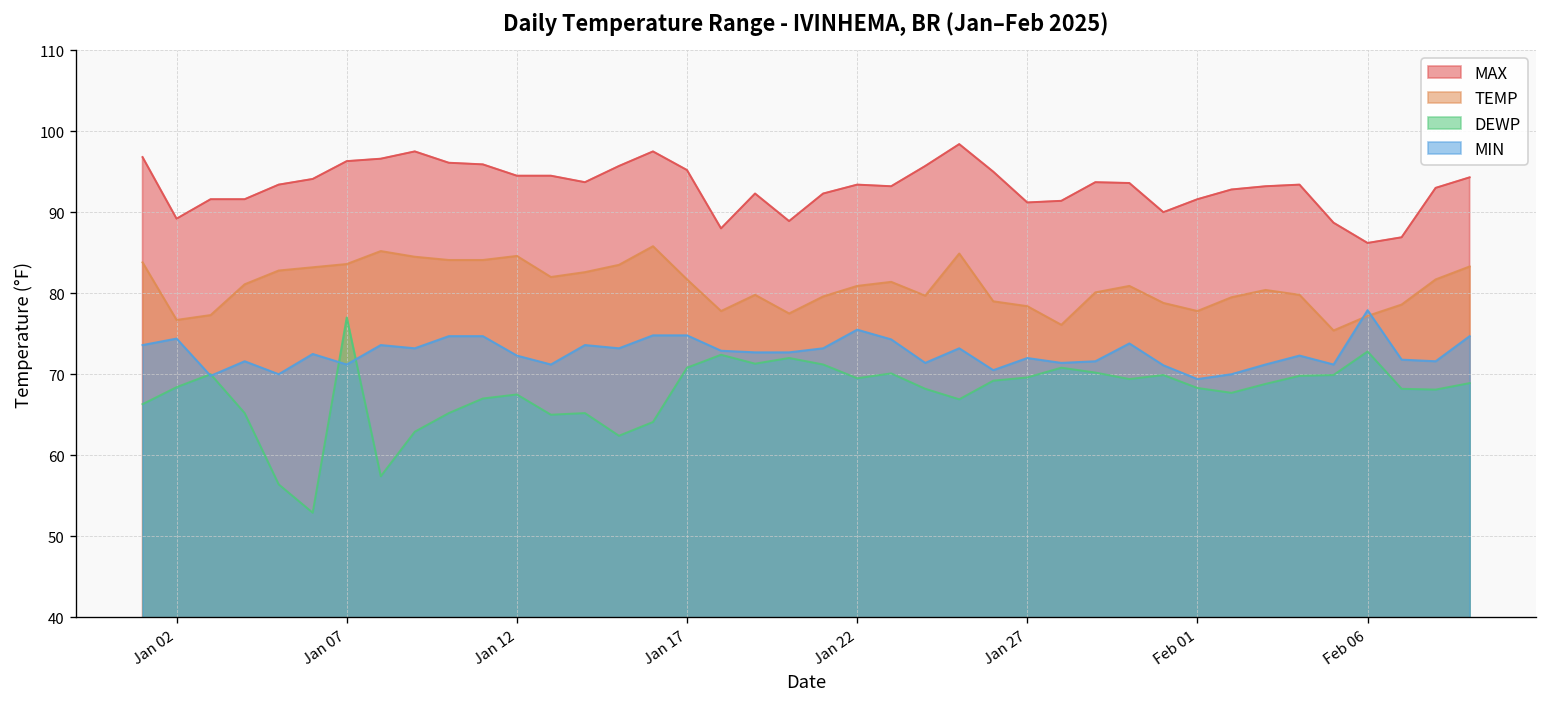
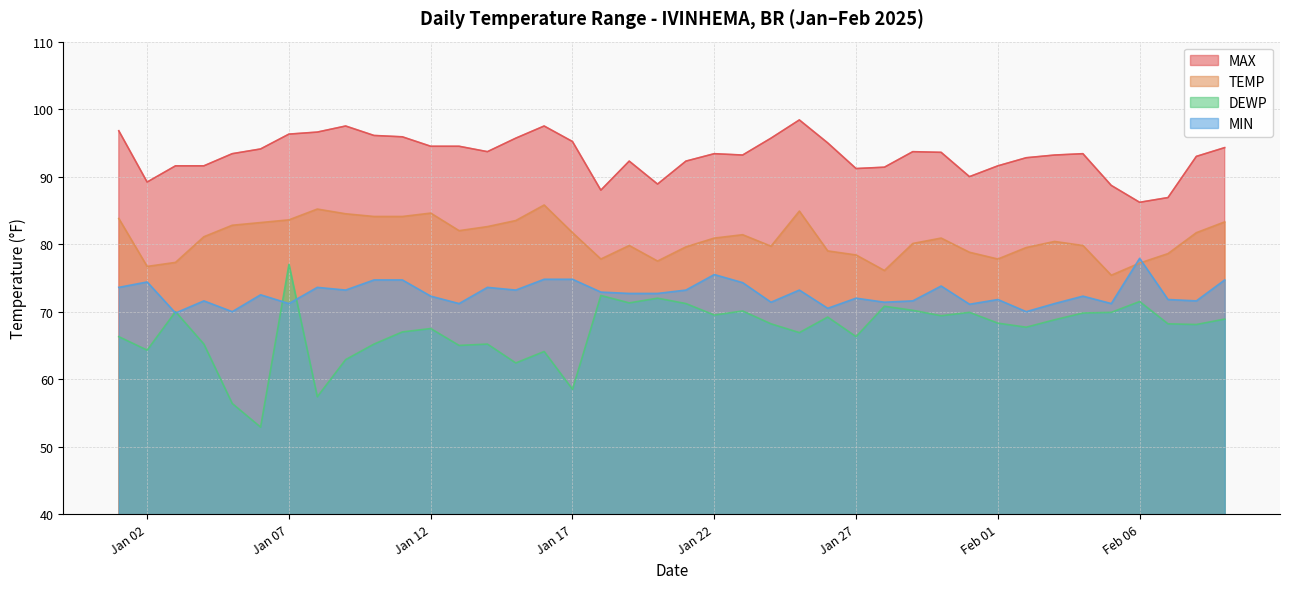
  {
    "DEWP": {
-     "Jan 02": 68,
+     "Jan 02": 64,
      "Jan 07": 77,
      "Jan 12": 68,
-     "Jan 17": 71,
+     "Jan 17": 59,
      "Jan 22": 70,
-     "Jan 27": 70,
+     "Jan 27": 66,
      "Feb 01": 68,
-     "Feb 06": 73
+     "Feb 06": 72
    },
    "MIN": {
      "Jan 02": 74,
      "Jan 07": 71,
      "Jan 12": 72,
      "Jan 17": 75,
      "Jan 22": 76,
      "Jan 27": 72,
-     "Feb 01": 69,
+     "Feb 01": 72,
      "Feb 06": 78
    }
  }
